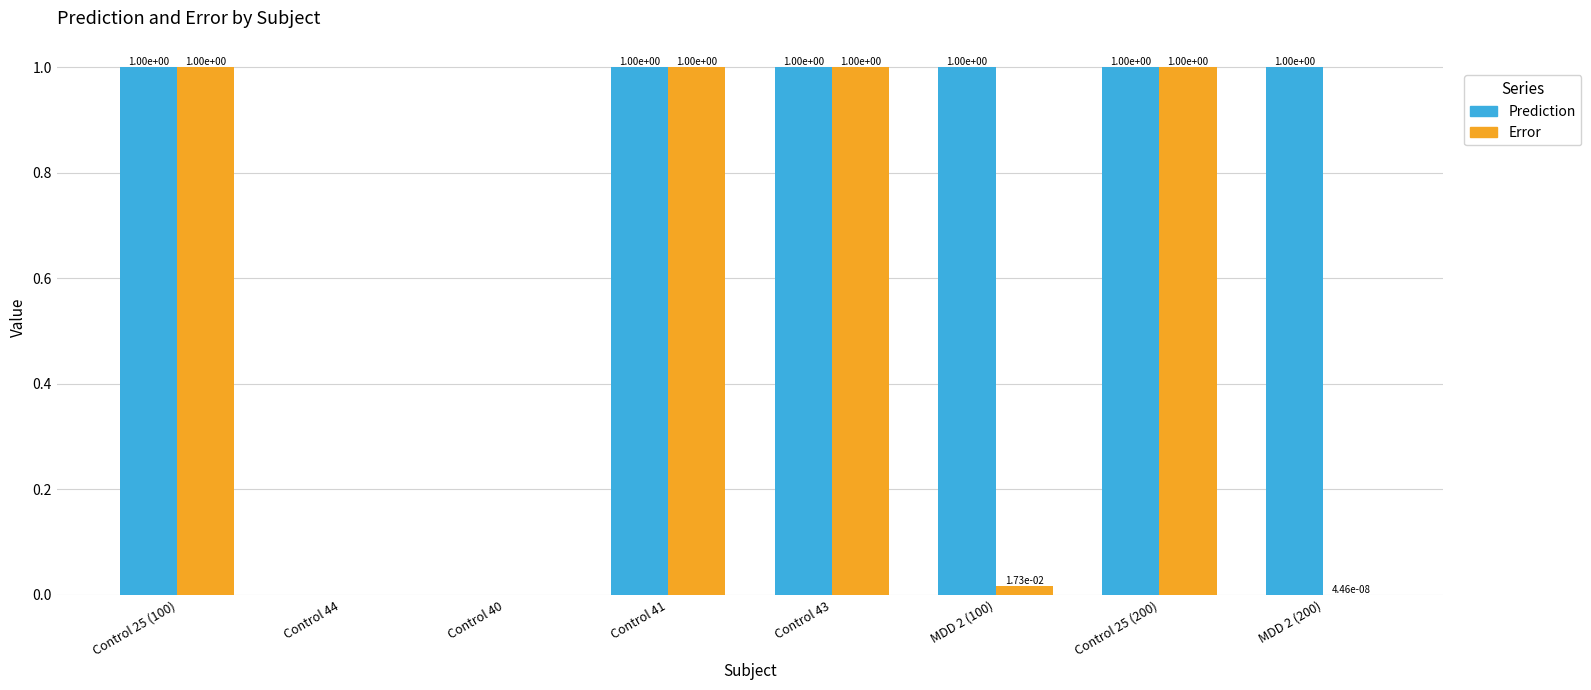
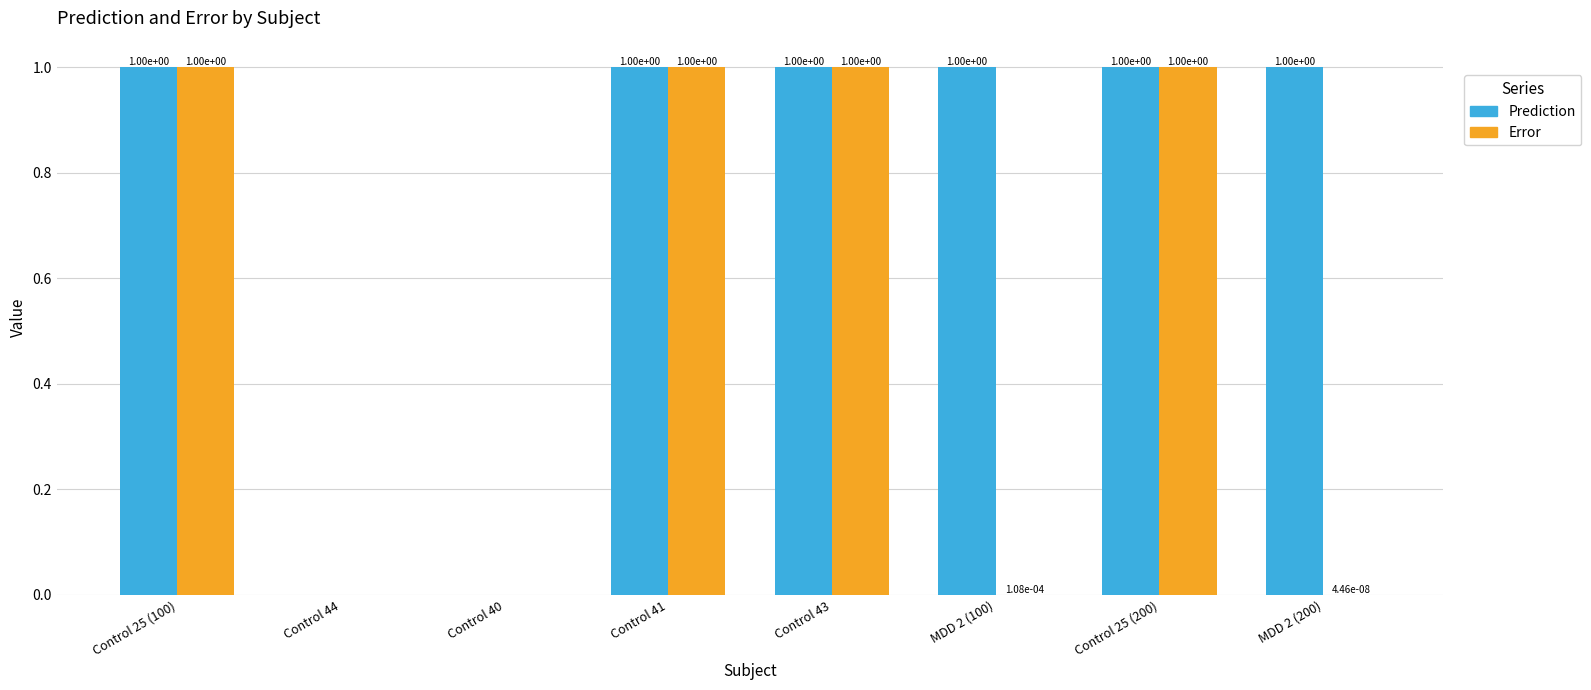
  {
    "Prediction": {
      "Control 25 (100)": "1.00e+00",
      "Control 41": "1.00e+00",
      "Control 43": "1.00e+00",
      "MDD 2 (100)": "1.00e+00",
      "Control 25 (200)": "1.00e+00",
      "MDD 2 (200)": "1.00e+00"
    },
    "Error": {
      "Control 25 (100)": "1.00e+00",
      "Control 41": "1.00e+00",
      "Control 43": "1.00e+00",
-     "MDD 2 (100)": "1.73e-02",
+     "MDD 2 (100)": "1.08e-04",
      "Control 25 (200)": "1.00e+00",
      "MDD 2 (200)": "4.46e-08"
    }
  }
